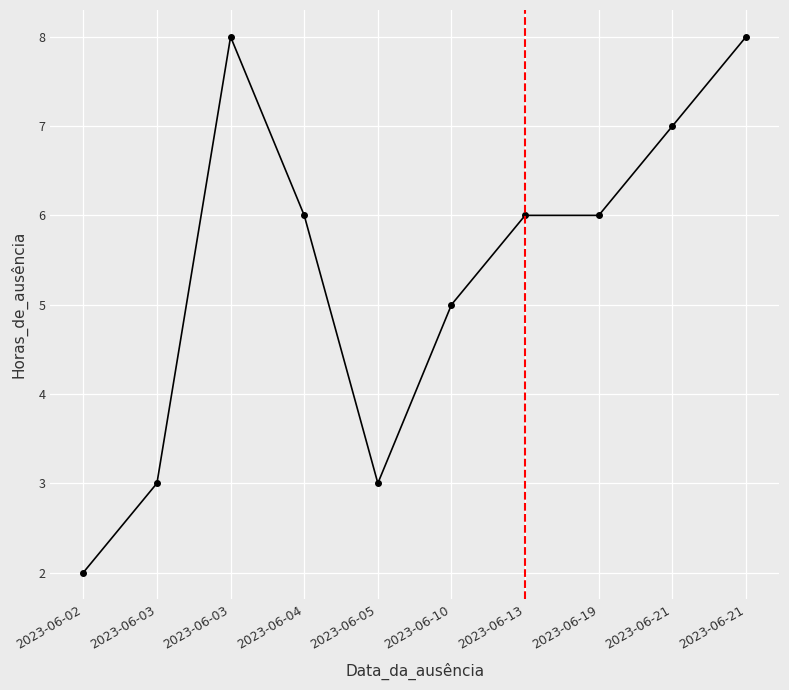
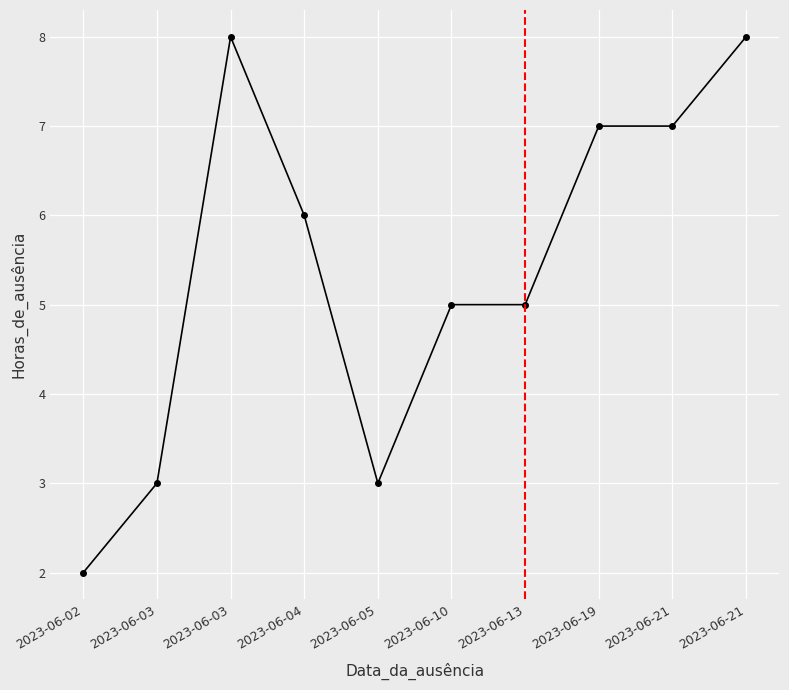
  {
    "2023-06-02": 2,
    "2023-06-04": 6,
    "2023-06-05": 3,
    "2023-06-10": 5,
-   "2023-06-13": 6,
-   "2023-06-19": 6
+   "2023-06-13": 5,
+   "2023-06-19": 7
  }
